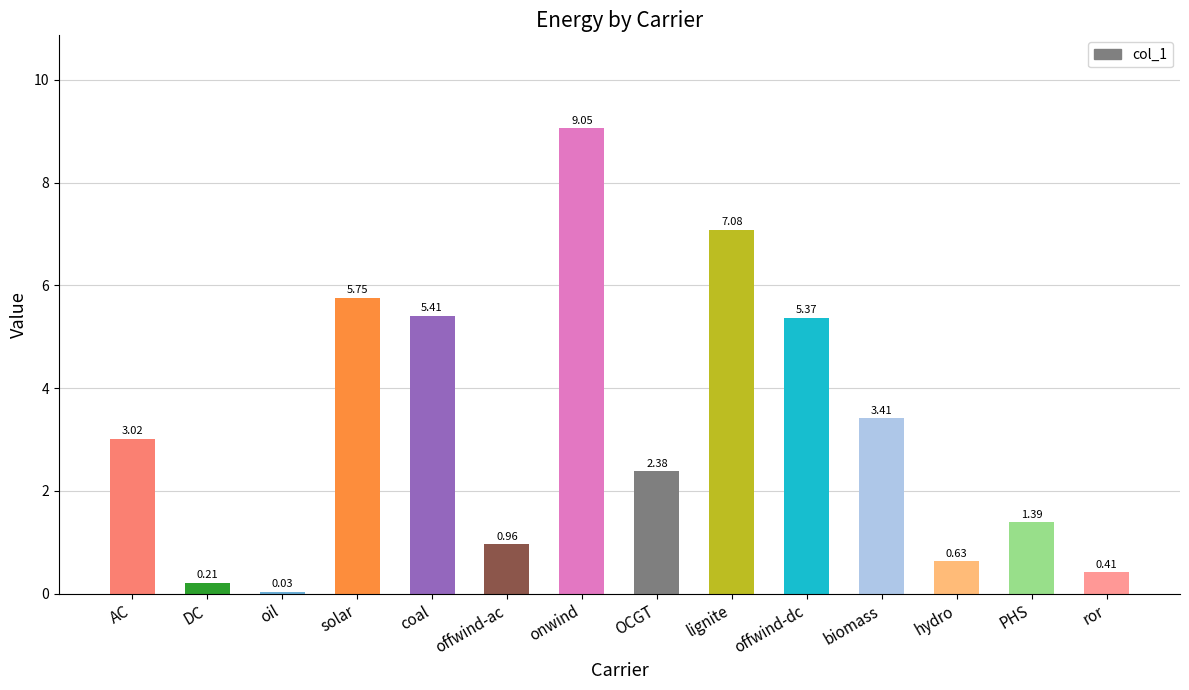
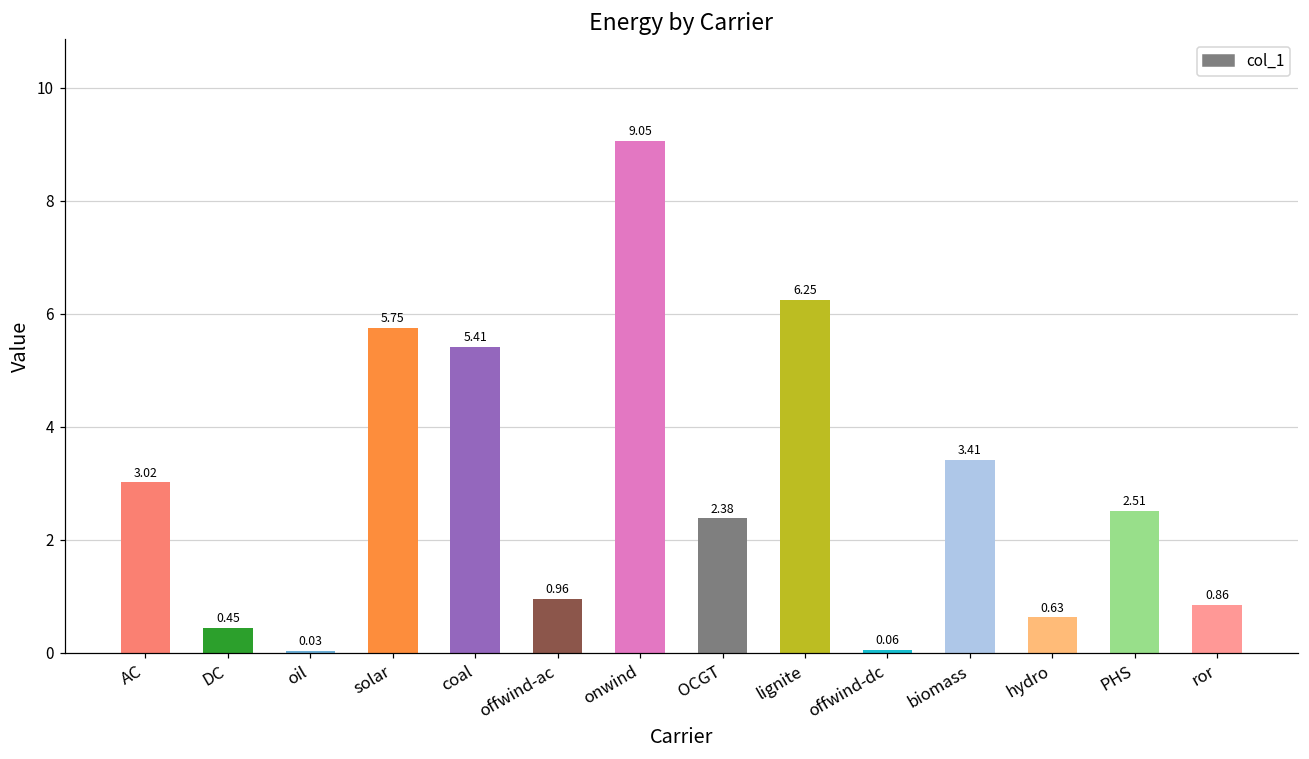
  {
    "AC": 3.02,
-   "DC": 0.21,
+   "DC": 0.45,
    "oil": 0.03,
    "solar": 5.75,
    "coal": 5.41,
    "offwind-ac": 0.96,
    "onwind": 9.05,
    "OCGT": 2.38,
-   "lignite": 7.08,
-   "offwind-dc": 5.37,
+   "lignite": 6.25,
+   "offwind-dc": 0.06,
    "biomass": 3.41,
    "hydro": 0.63,
-   "PHS": 1.39,
-   "ror": 0.41
+   "PHS": 2.51,
+   "ror": 0.86
  }
